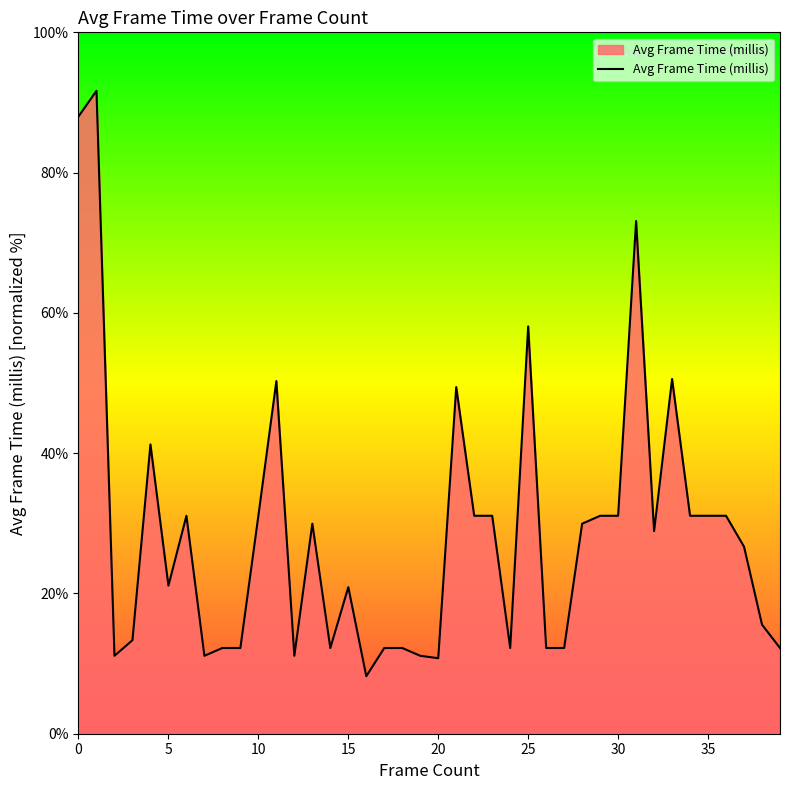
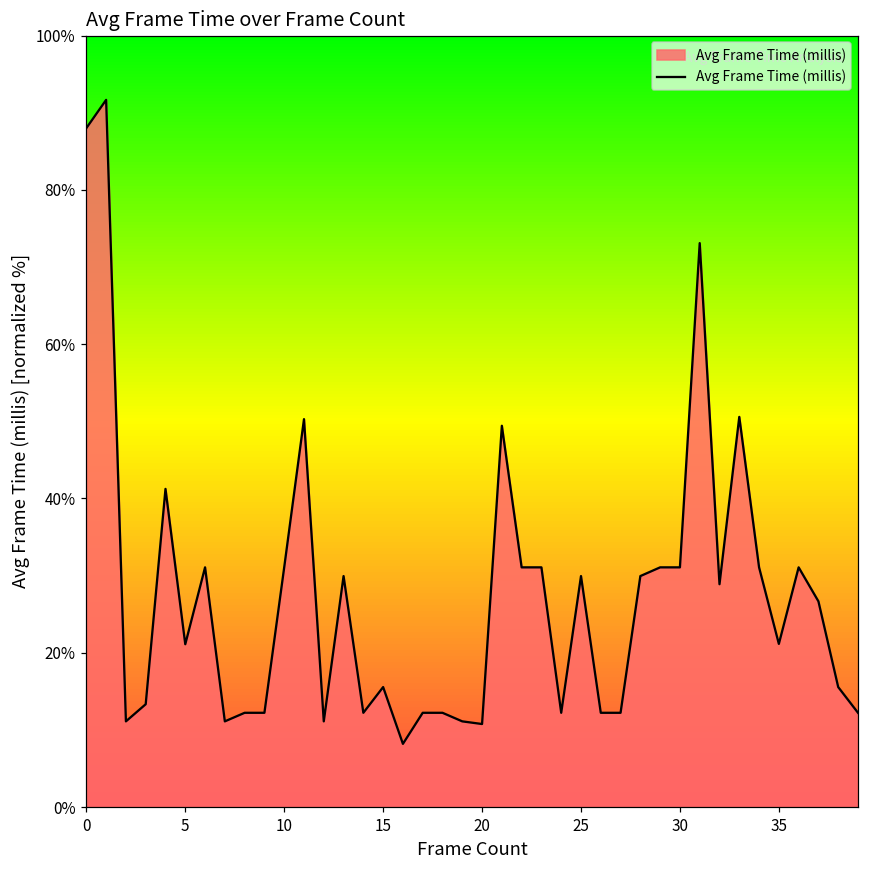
  {
    "0": "88%",
    "5": "21%",
    "10": "31%",
-   "15": "21%",
+   "15": "16%",
    "20": "11%",
-   "25": "58%",
+   "25": "30%",
    "30": "31%",
-   "35": "31%"
+   "35": "21%"
  }
